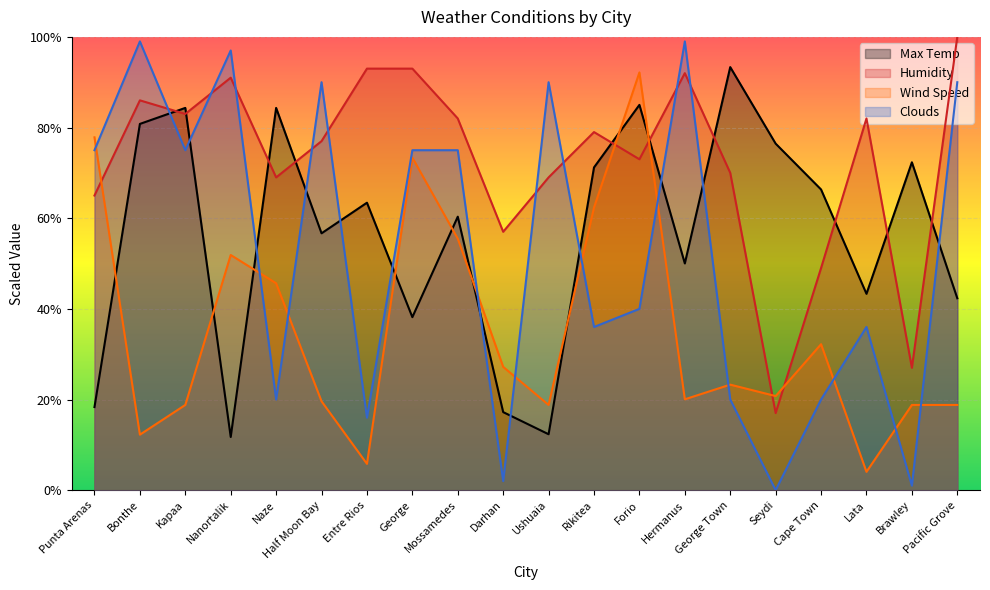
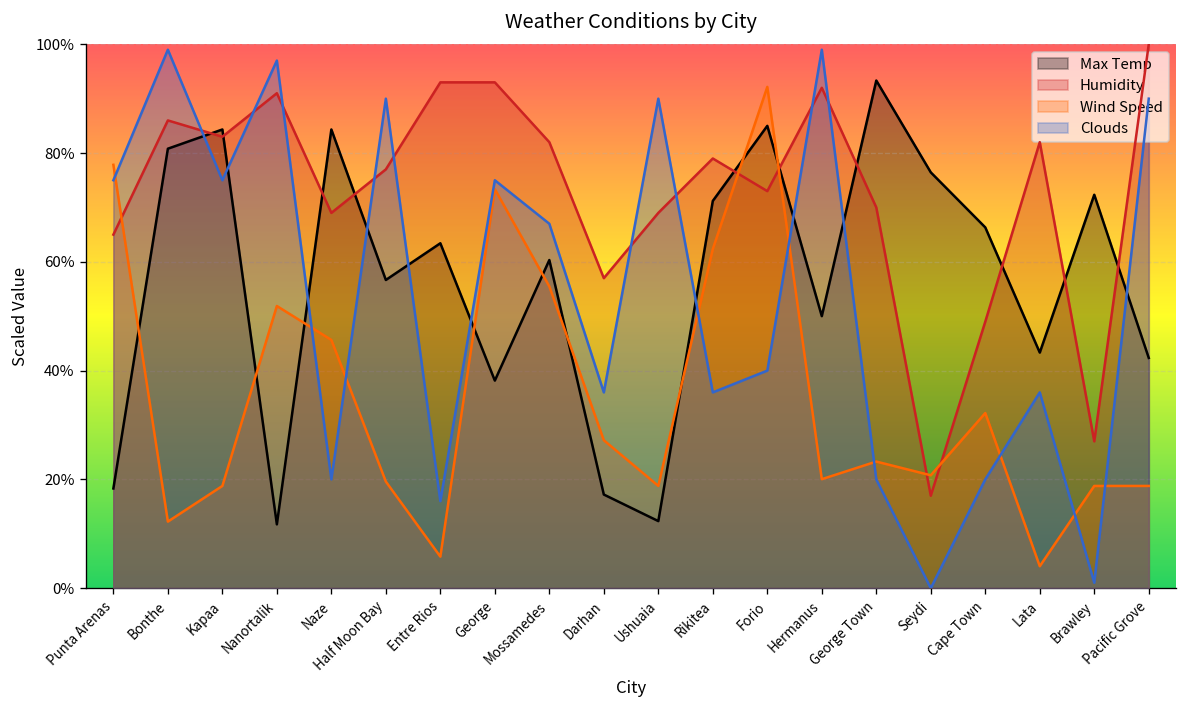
  {
    "Max Temp": {
      "Punta Arenas": "18%",
      "Bonthe": "81%",
      "Kapaa": "84%",
      "Nanortalik": "12%",
      "Naze": "84%",
      "Half Moon Bay": "57%",
      "Entre Rios": "63%",
      "George": "38%",
      "Mossamedes": "60%",
      "Darhan": "17%",
      "Ushuaia": "12%",
      "Rikitea": "71%",
      "Forio": "85%",
      "Hermanus": "50%",
      "George Town": "93%",
      "Seydi": "76%",
      "Cape Town": "66%",
      "Lata": "43%",
      "Brawley": "72%",
      "Pacific Grove": "42%"
    },
    "Clouds": {
      "Punta Arenas": "75%",
      "Bonthe": "99%",
      "Kapaa": "75%",
      "Nanortalik": "97%",
      "Naze": "20%",
      "Half Moon Bay": "90%",
      "Entre Rios": "16%",
      "George": "75%",
-     "Mossamedes": "75%",
-     "Darhan": "2%",
+     "Mossamedes": "67%",
+     "Darhan": "36%",
      "Ushuaia": "90%",
      "Rikitea": "36%",
      "Forio": "40%",
      "Hermanus": "99%",
      "George Town": "20%",
      "Seydi": "0%",
      "Cape Town": "20%",
      "Lata": "36%",
      "Brawley": "1%"
    }
  }
